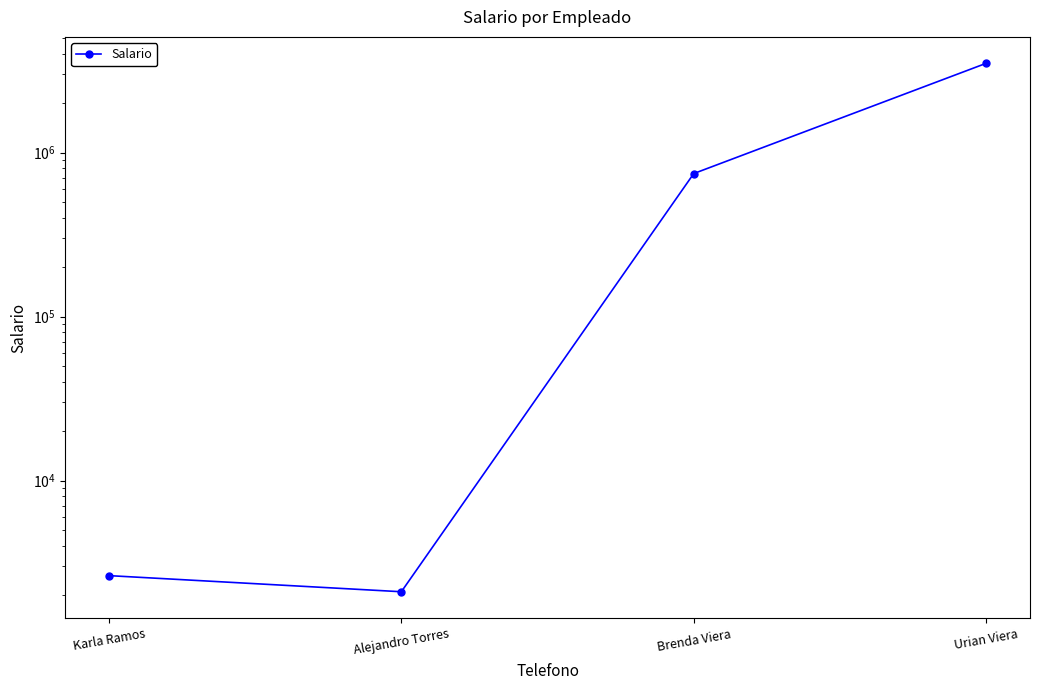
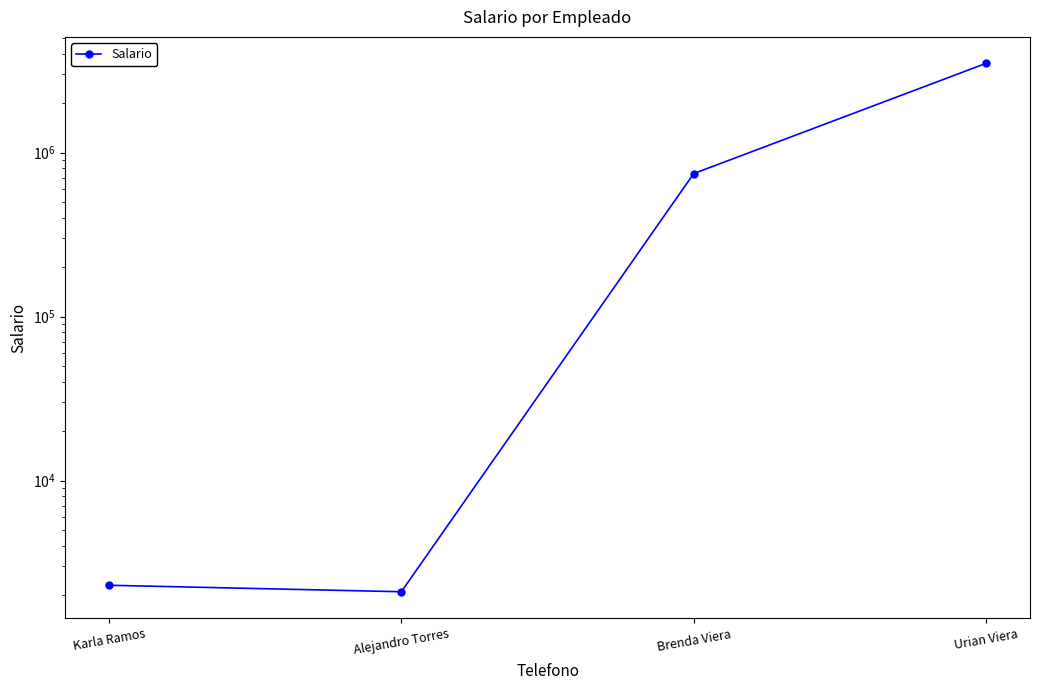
  {
-   "Karla Ramos": 2600,
+   "Karla Ramos": 2300,
    "Alejandro Torres": 2100,
    "Brenda Viera": 700000,
    "Urian Viera": 3500000
  }
